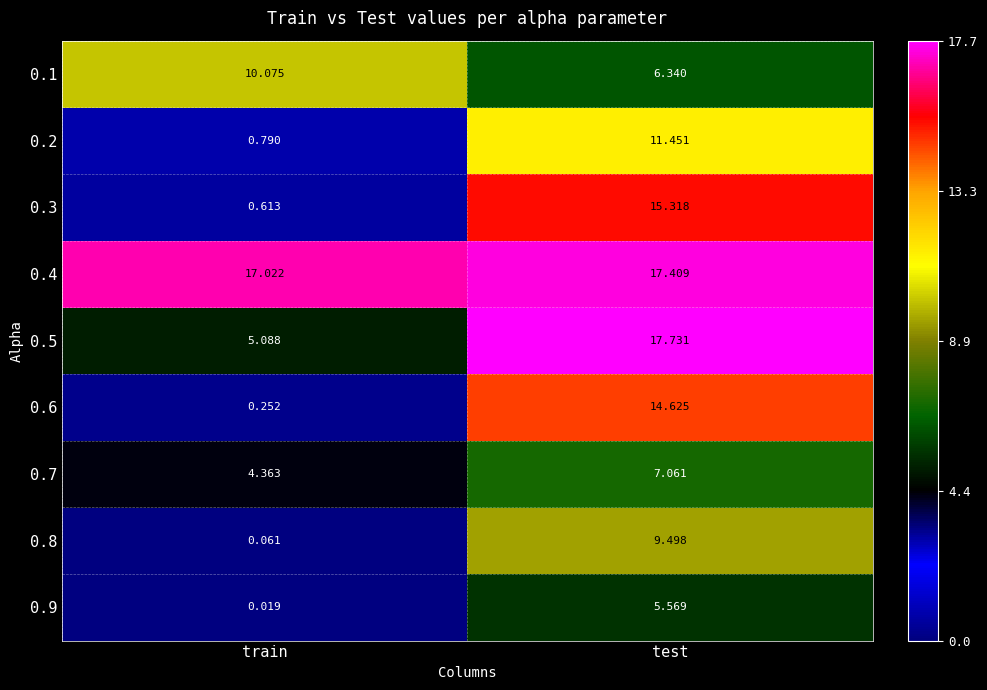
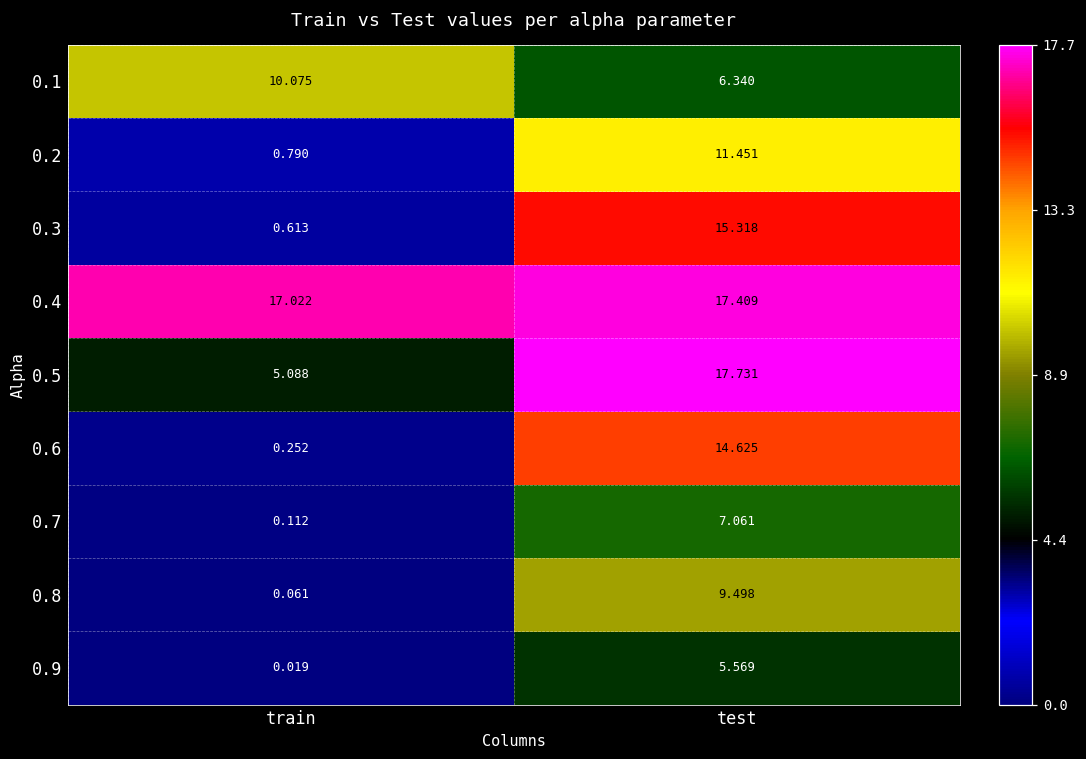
  {
    "0.1": {
      "train": 10.075,
      "test": 6.340
    },
    "0.2": {
      "train": 0.790,
      "test": 11.451
    },
    "0.3": {
      "train": 0.613,
      "test": 15.318
    },
    "0.4": {
      "train": 17.022,
      "test": 17.409
    },
    "0.5": {
      "train": 5.088,
      "test": 17.731
    },
    "0.6": {
      "train": 0.252,
      "test": 14.625
    },
    "0.7": {
-     "train": 4.363,
+     "train": 0.112,
      "test": 7.061
    },
    "0.8": {
      "train": 0.061,
      "test": 9.498
    },
    "0.9": {
      "train": 0.019,
      "test": 5.569
    }
  }
